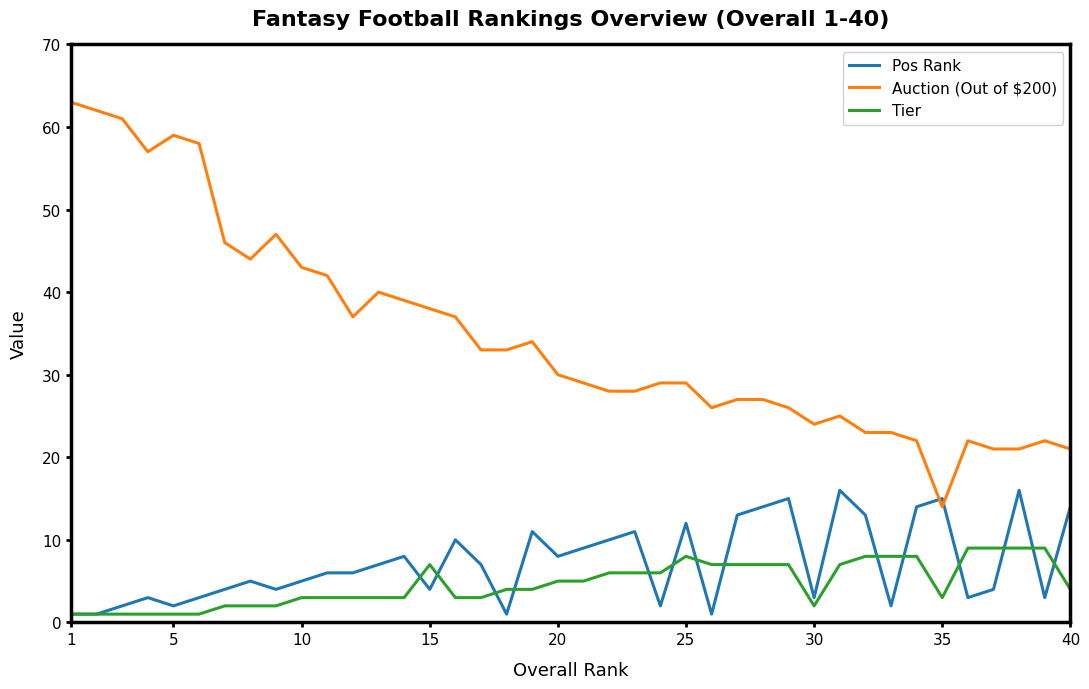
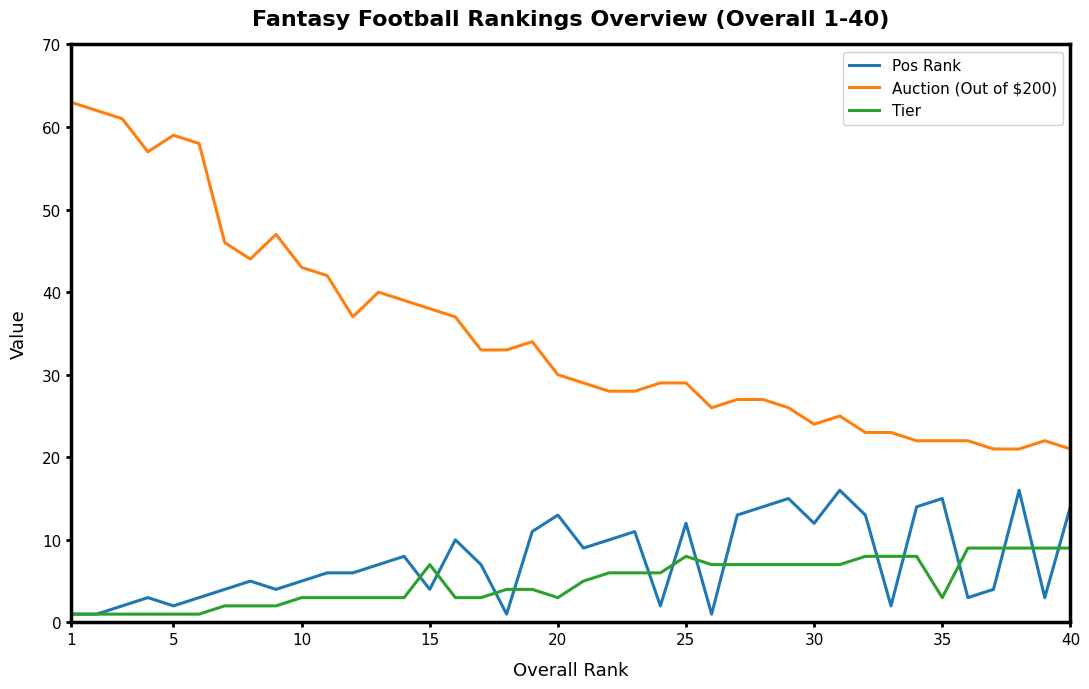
  {
    "Pos Rank": {
      "5": 2,
      "10": 5,
      "15": 4,
-     "20": 8,
+     "20": 13,
      "25": 12,
-     "30": 3,
+     "30": 12,
      "35": 15,
      "40": 14
    },
    "Auction (Out of $200)": {
      "1": 63,
      "5": 59,
      "10": 43,
      "15": 38,
      "20": 30,
      "25": 29,
      "30": 24,
-     "35": 14,
+     "35": 22,
      "40": 21
    },
    "Tier": {
      "5": 1,
      "10": 3,
      "15": 7,
-     "20": 5,
+     "20": 3,
      "25": 8,
-     "30": 2,
+     "30": 7,
      "35": 3,
-     "40": 4
+     "40": 9
    }
  }
